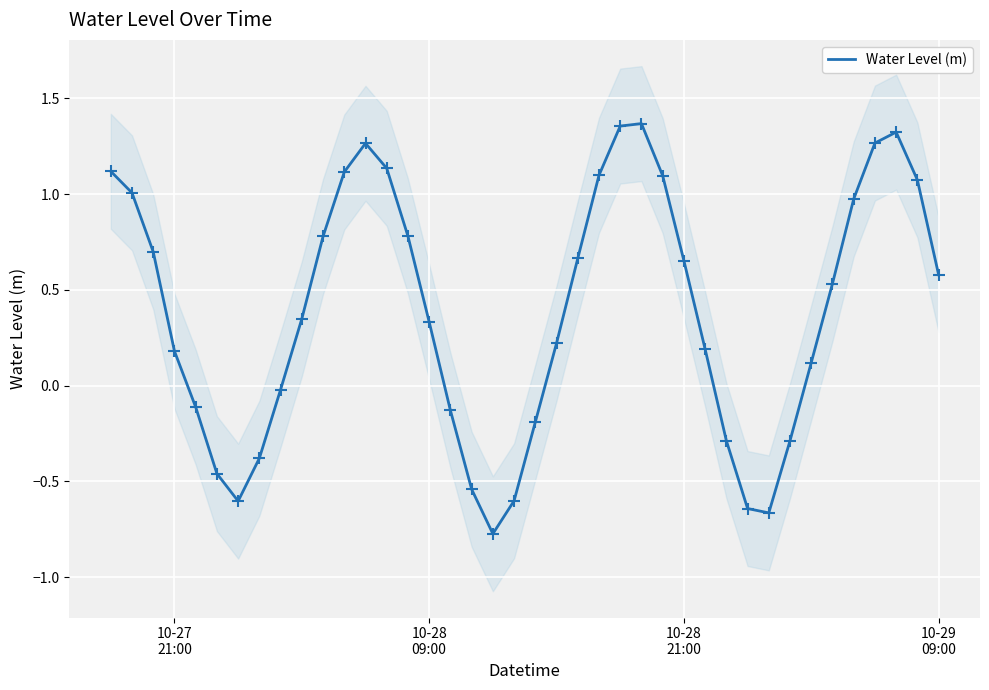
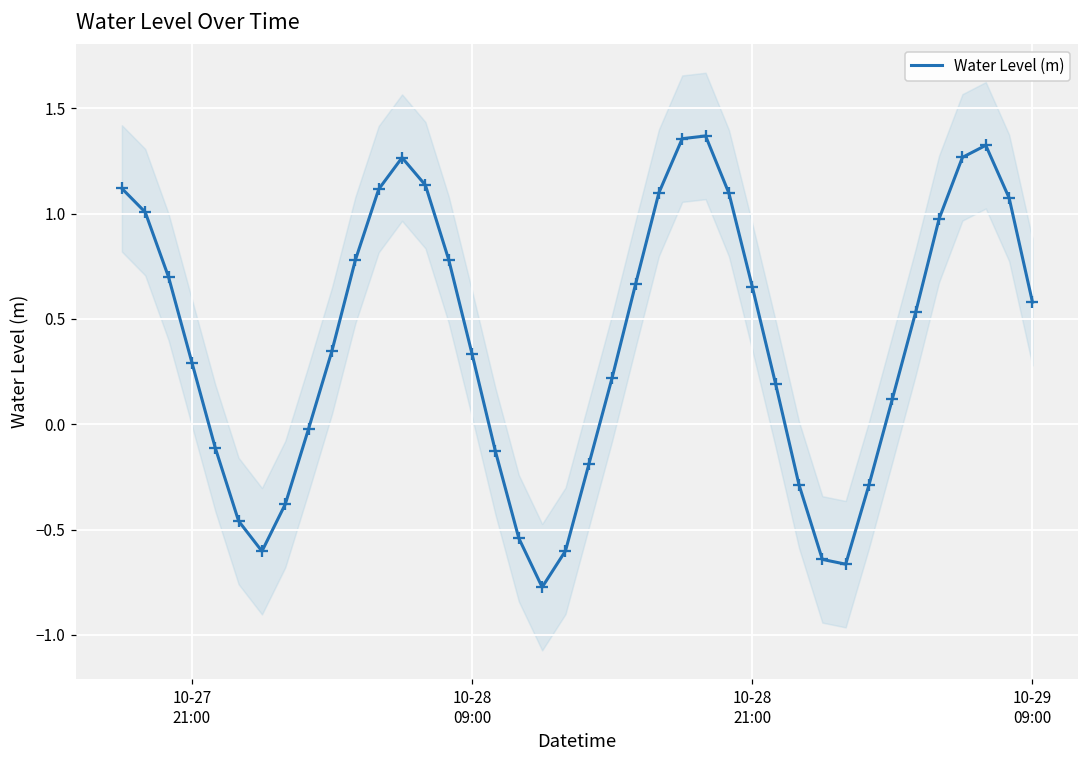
  {
    "Water Level (m)": {
-     "10-27 21:00": 0.18,
+     "10-27 21:00": 0.29,
      "10-28 09:00": 0.33,
      "10-28 21:00": 0.65,
      "10-29 09:00": 0.58
    }
  }
